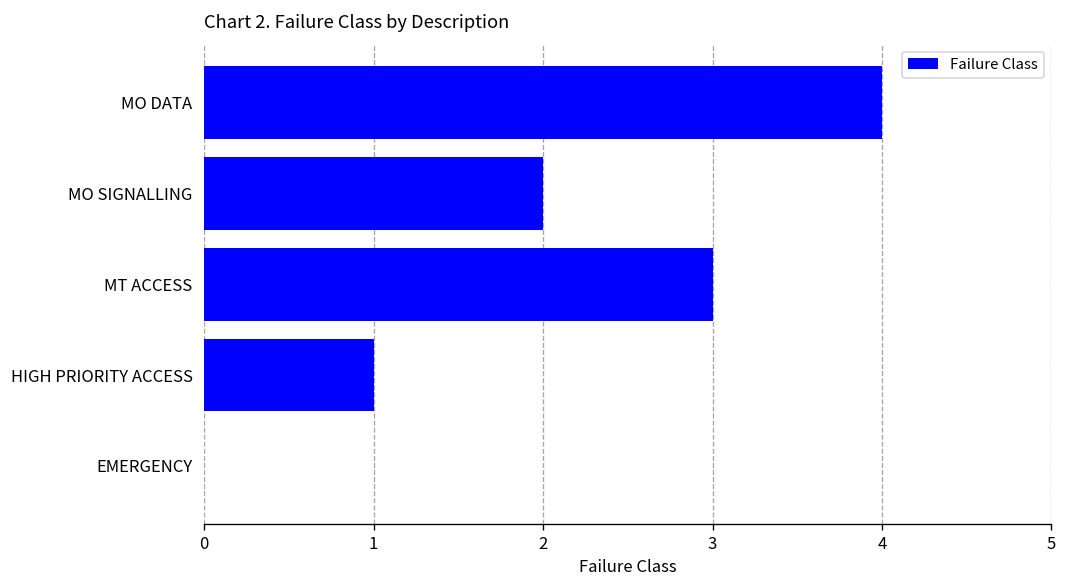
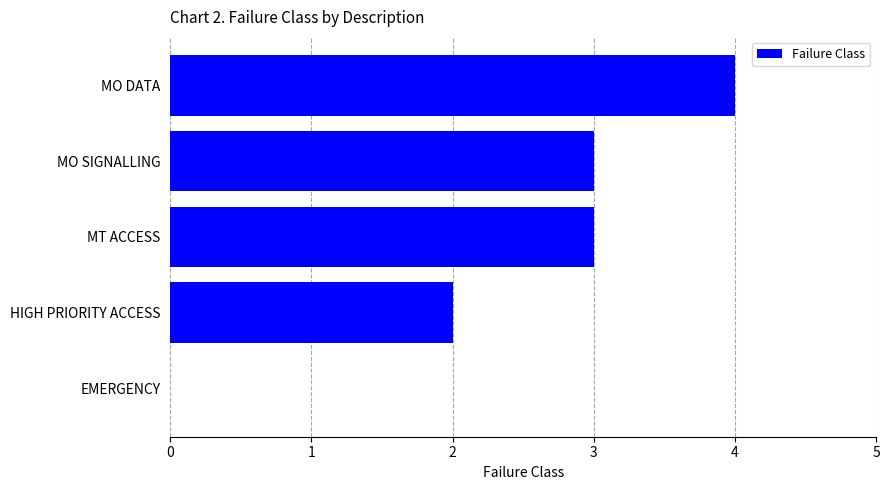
  {
    "MO DATA": 4,
-   "MO SIGNALLING": 2,
+   "MO SIGNALLING": 3,
    "MT ACCESS": 3,
-   "HIGH PRIORITY ACCESS": 1,
+   "HIGH PRIORITY ACCESS": 2,
    "EMERGENCY": 0
  }
